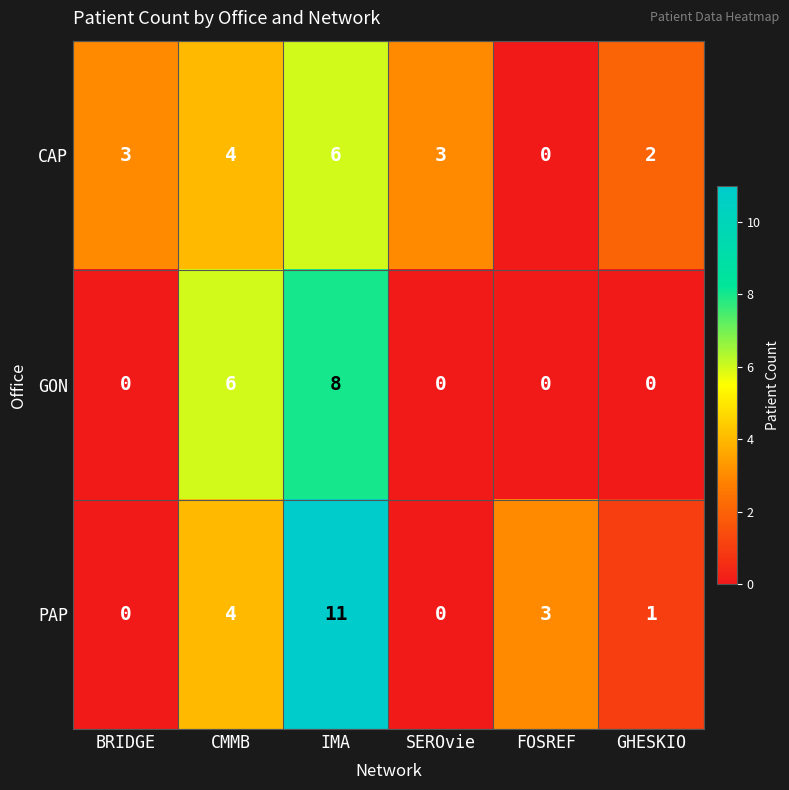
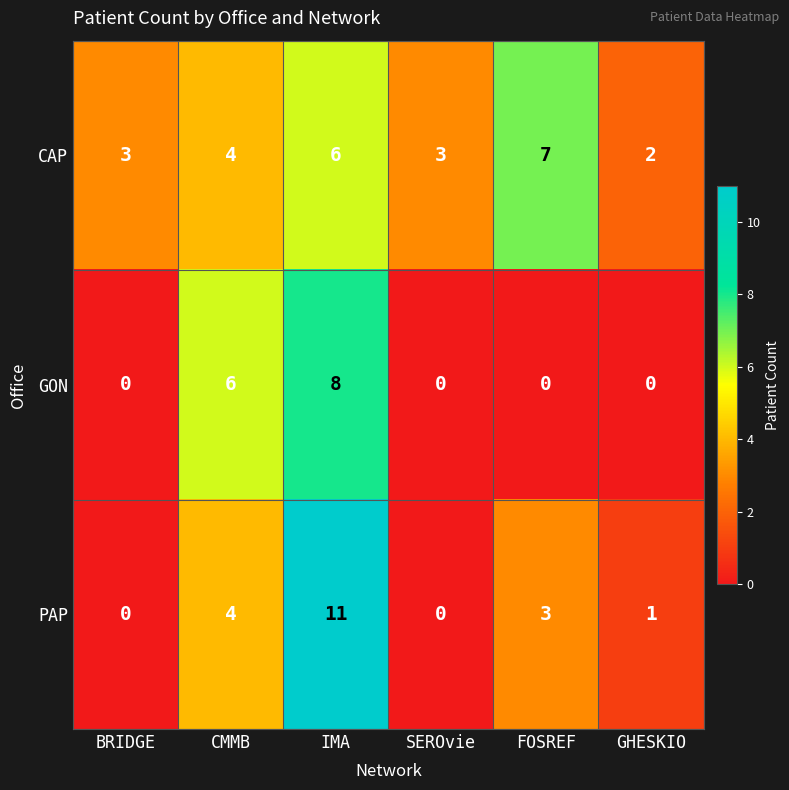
  {
    "CAP": {
      "BRIDGE": 3,
      "CMMB": 4,
      "IMA": 6,
      "SEROvie": 3,
-     "FOSREF": 0,
+     "FOSREF": 7,
      "GHESKIO": 2
    },
    "GON": {
      "BRIDGE": 0,
      "CMMB": 6,
      "IMA": 8,
      "SEROvie": 0,
      "FOSREF": 0,
      "GHESKIO": 0
    },
    "PAP": {
      "BRIDGE": 0,
      "CMMB": 4,
      "IMA": 11,
      "SEROvie": 0,
      "FOSREF": 3,
      "GHESKIO": 1
    }
  }
